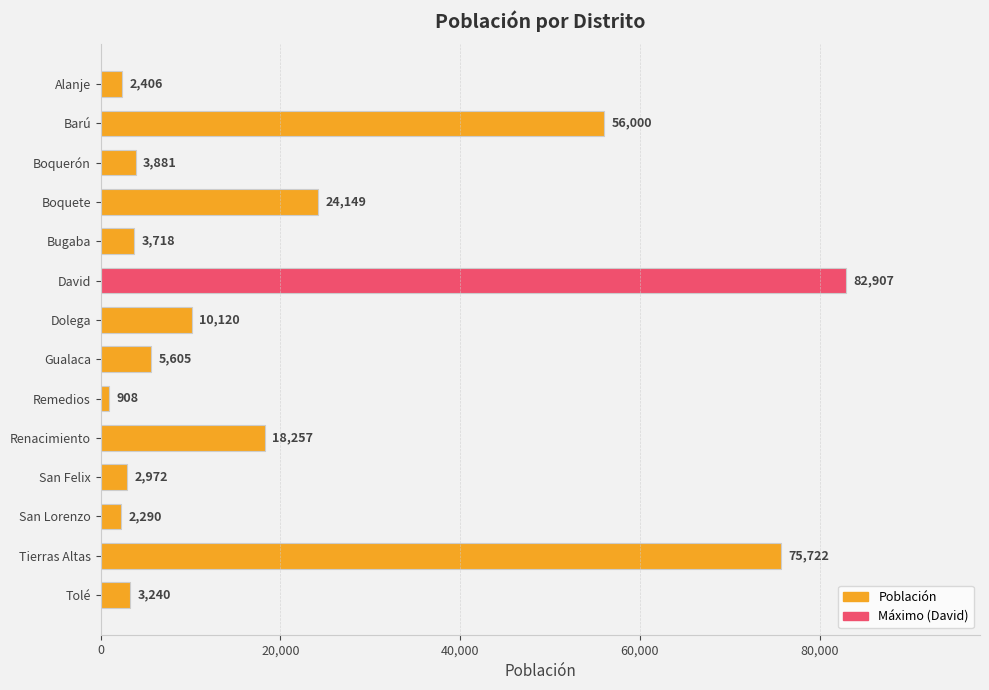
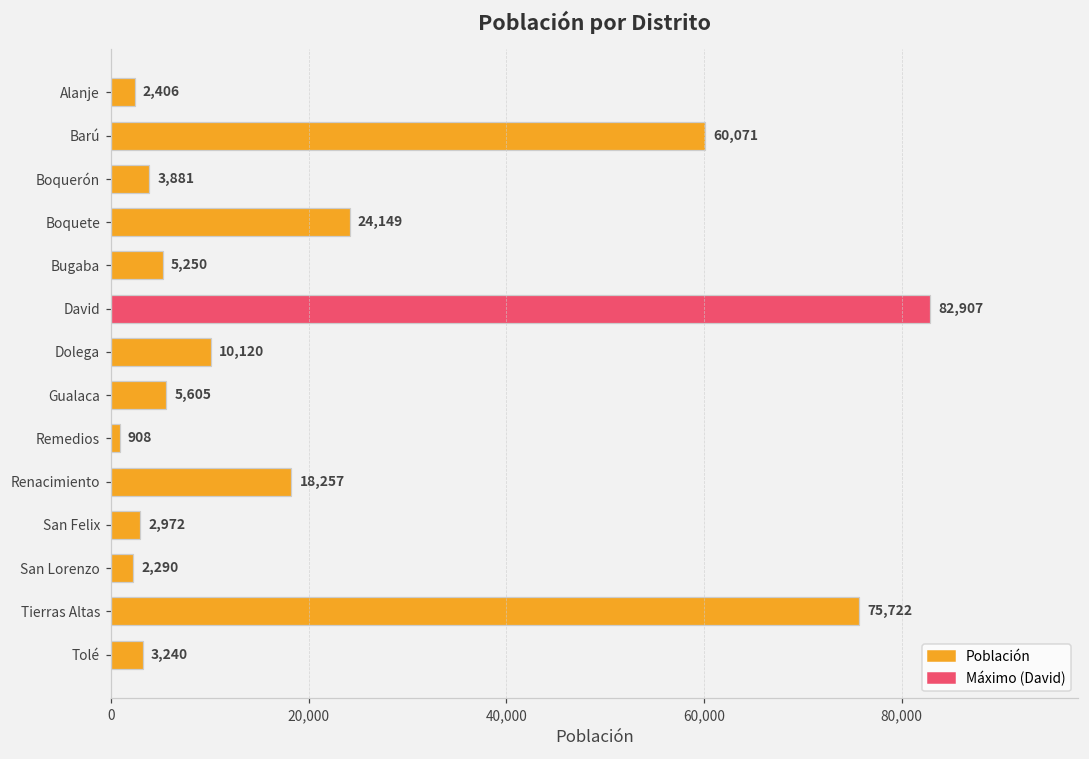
  {
    "Alanje": "2,406",
-   "Barú": "56,000",
+   "Barú": "60,071",
    "Boquerón": "3,881",
    "Boquete": "24,149",
-   "Bugaba": "3,718",
+   "Bugaba": "5,250",
    "David": "82,907",
    "Dolega": "10,120",
    "Gualaca": "5,605",
    "Remedios": "908",
    "Renacimiento": "18,257",
    "San Felix": "2,972",
    "San Lorenzo": "2,290",
    "Tierras Altas": "75,722",
    "Tolé": "3,240"
  }
